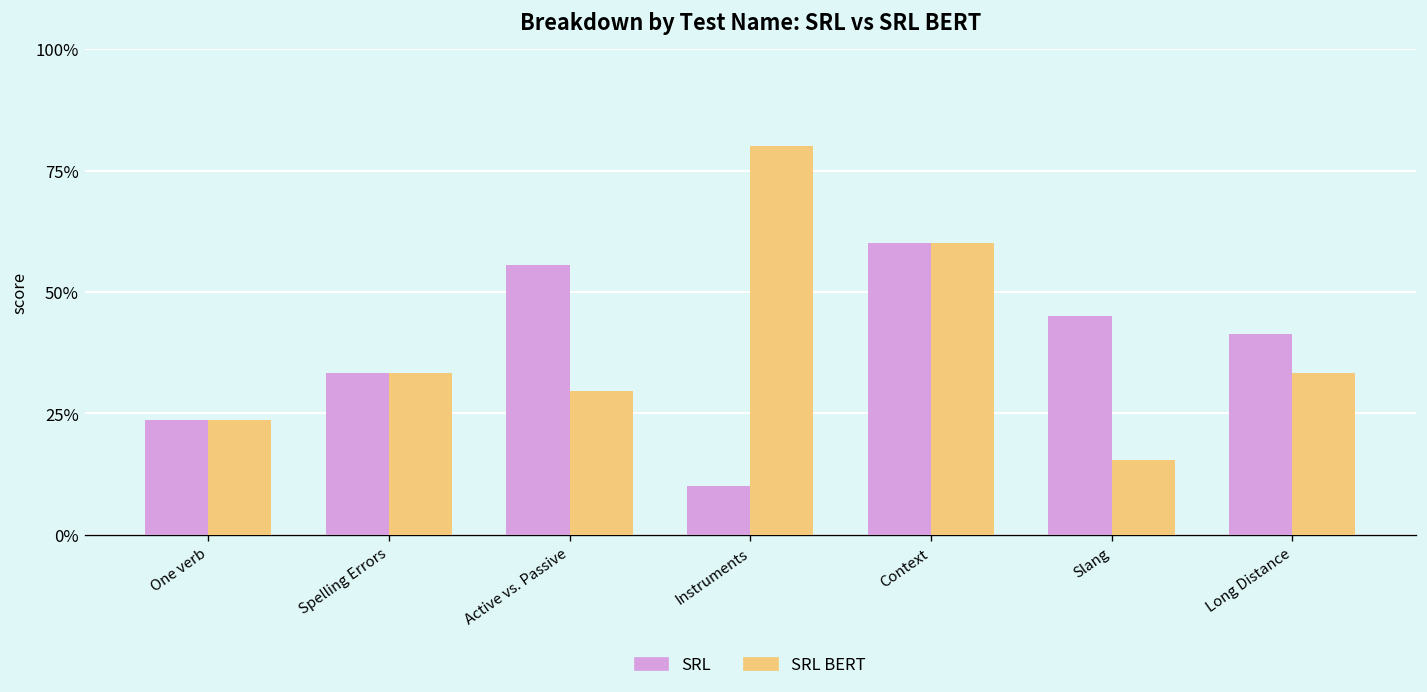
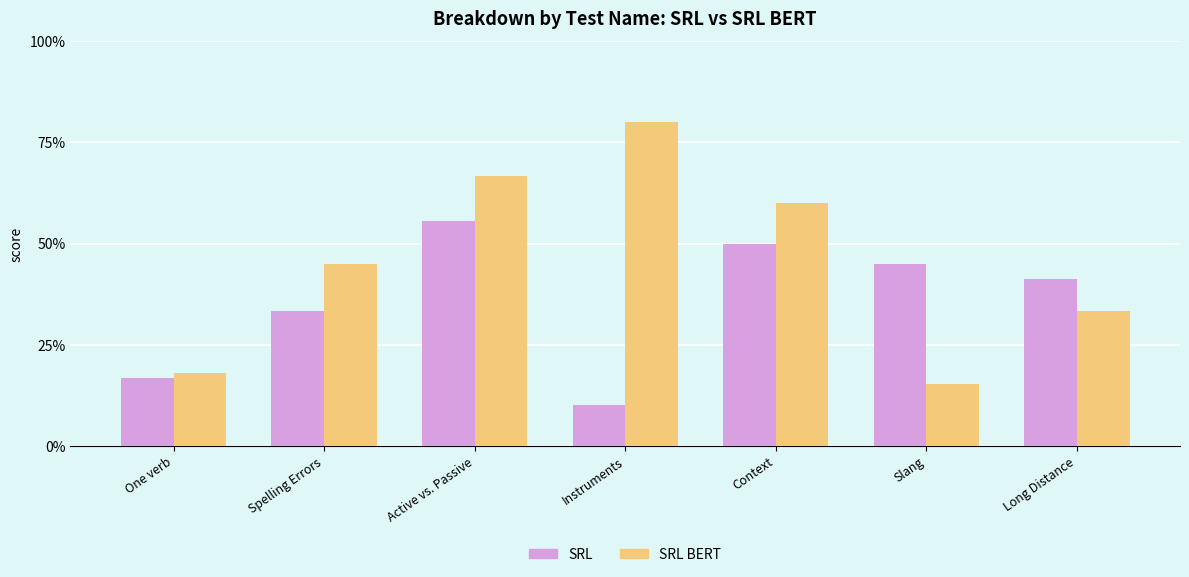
  {
    "SRL": {
-     "One verb": "24%",
+     "One verb": "17%",
      "Spelling Errors": "33%",
      "Active vs. Passive": "56%",
      "Instruments": "10%",
-     "Context": "60%",
+     "Context": "50%",
      "Slang": "45%",
      "Long Distance": "41%"
    },
    "SRL BERT": {
-     "One verb": "24%",
-     "Spelling Errors": "33%",
-     "Active vs. Passive": "30%",
+     "One verb": "18%",
+     "Spelling Errors": "45%",
+     "Active vs. Passive": "67%",
      "Instruments": "80%",
      "Context": "60%",
      "Slang": "15%",
      "Long Distance": "33%"
    }
  }
